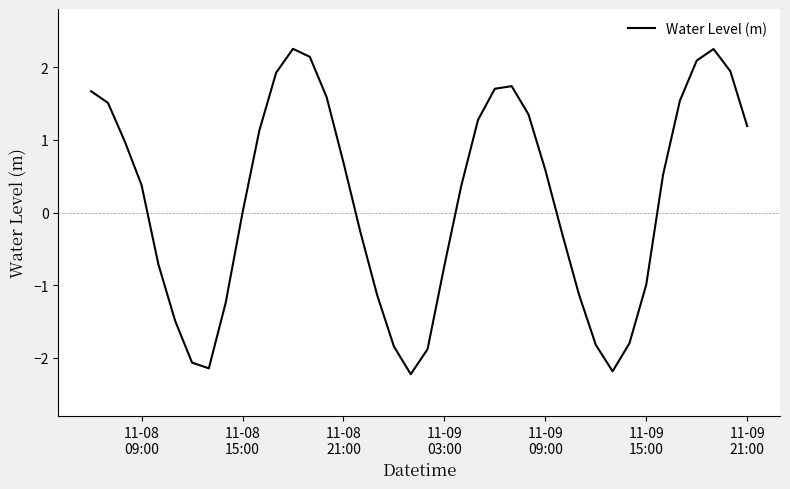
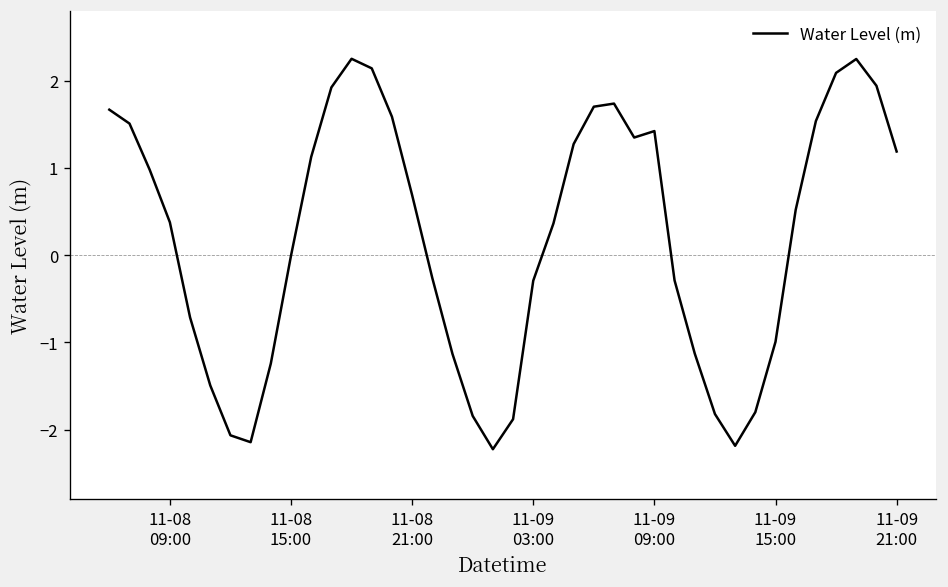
  {
    "11-08 09:00": 0.4,
    "11-08 15:00": 0.0,
    "11-08 21:00": 0.7,
-   "11-09 03:00": -0.7,
-   "11-09 09:00": 0.6,
+   "11-09 03:00": -0.3,
+   "11-09 09:00": 1.4,
    "11-09 15:00": -1.0,
    "11-09 21:00": 1.2
  }
